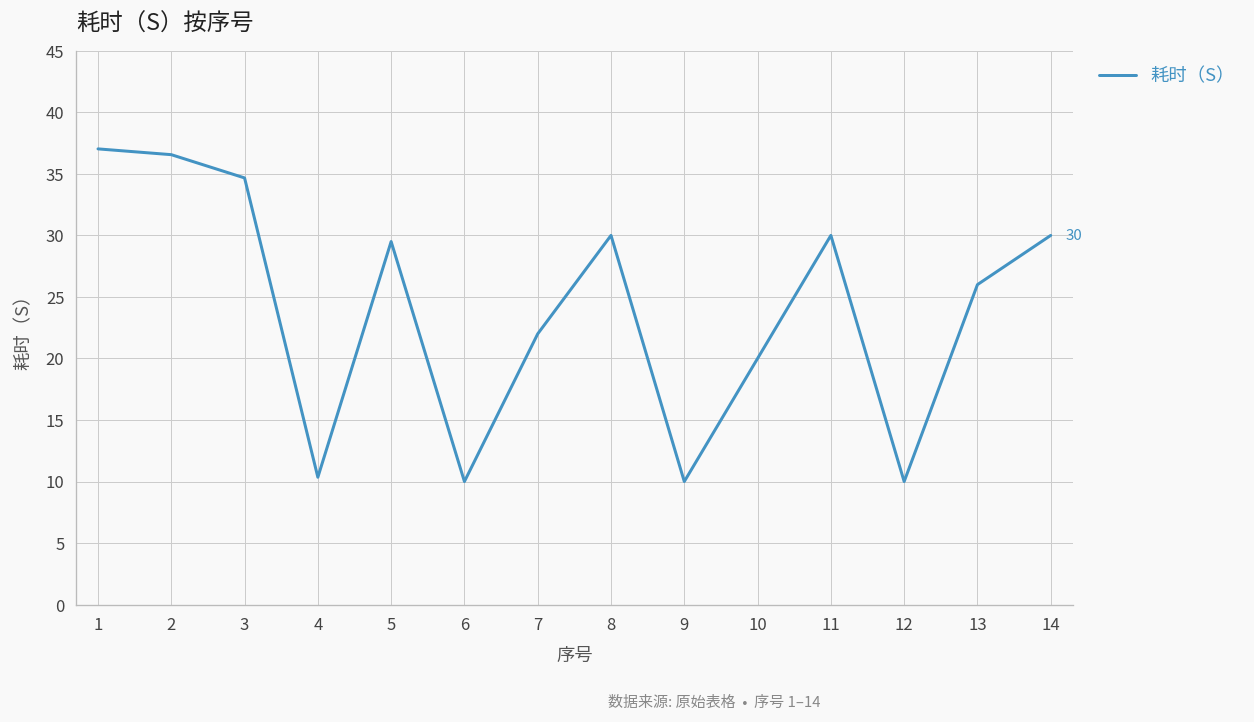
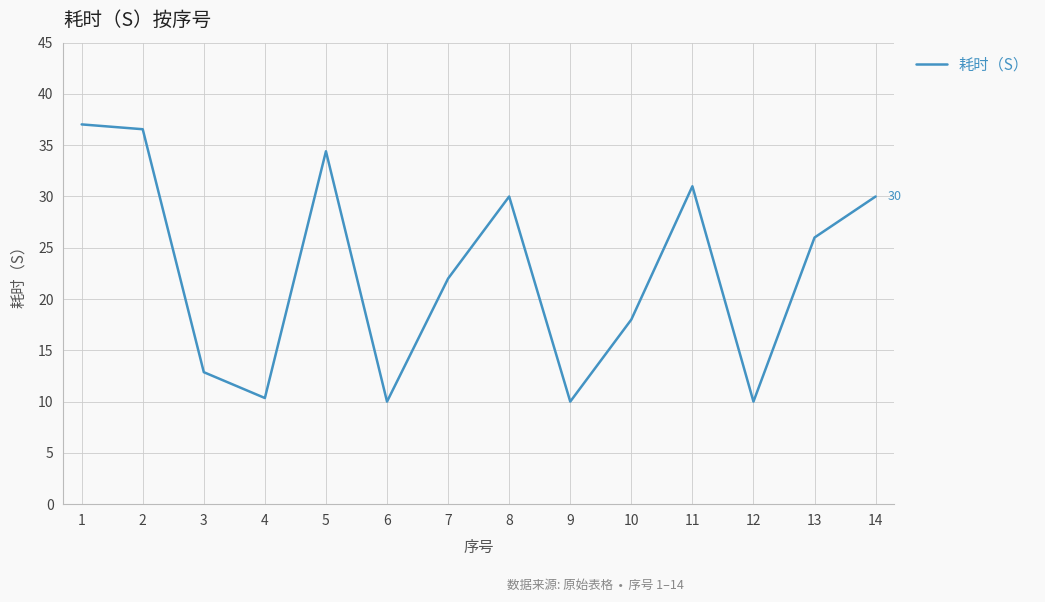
  {
    "1": 37.0,
    "2": 36.6,
-   "3": 34.7,
+   "3": 12.9,
    "4": 10.4,
-   "5": 29.5,
+   "5": 34.4,
    "6": 10.0,
    "7": 22.0,
    "8": 30.0,
    "9": 10.0,
-   "10": 20,
-   "11": 30,
+   "10": 18,
+   "11": 31,
    "12": 10.0,
    "13": 26.0
  }
